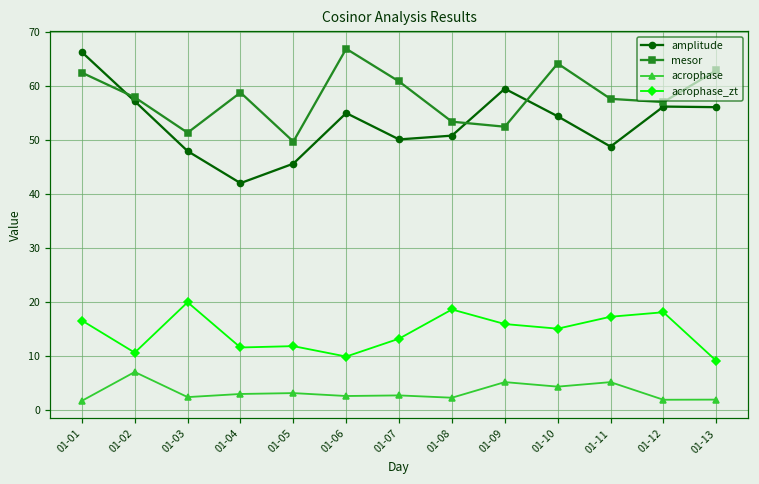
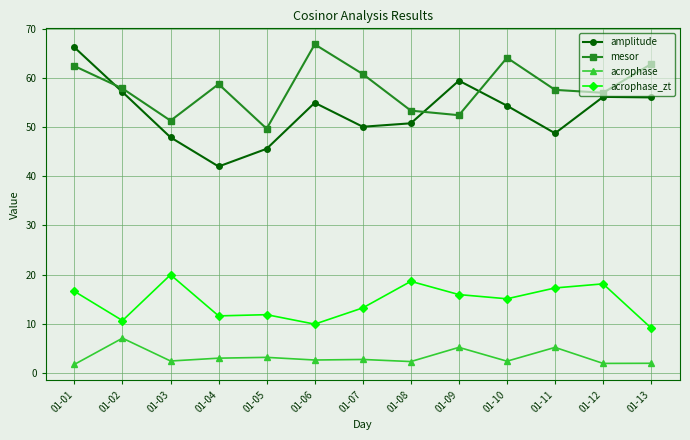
  {
    "amplitude": {
      "01-01": 66,
      "01-02": 57,
      "01-03": 48,
      "01-04": 42,
      "01-05": 46,
      "01-06": 55,
      "01-07": 50,
      "01-08": 51,
      "01-09": 59,
      "01-10": 54,
      "01-11": 49,
      "01-12": 56,
      "01-13": 56
    },
    "mesor": {
      "01-01": 62,
      "01-02": 58,
      "01-03": 51,
      "01-04": 59,
      "01-05": 50,
      "01-06": 67,
      "01-07": 61,
      "01-08": 53,
      "01-09": 52,
      "01-10": 64,
      "01-11": 58
    },
    "acrophase": {
      "01-01": 2,
      "01-02": 7,
      "01-03": 2,
      "01-04": 3,
      "01-05": 3,
      "01-06": 3,
      "01-07": 3,
      "01-08": 2,
      "01-09": 5,
-     "01-10": 4,
+     "01-10": 2,
      "01-11": 5,
      "01-12": 2,
      "01-13": 2
    },
    "acrophase_zt": {
      "01-01": 17,
      "01-02": 11,
      "01-03": 20,
      "01-04": 12,
      "01-05": 12,
      "01-06": 10,
      "01-07": 13,
      "01-08": 19,
      "01-09": 16,
      "01-10": 15,
      "01-11": 17,
      "01-12": 18,
      "01-13": 9
    }
  }
